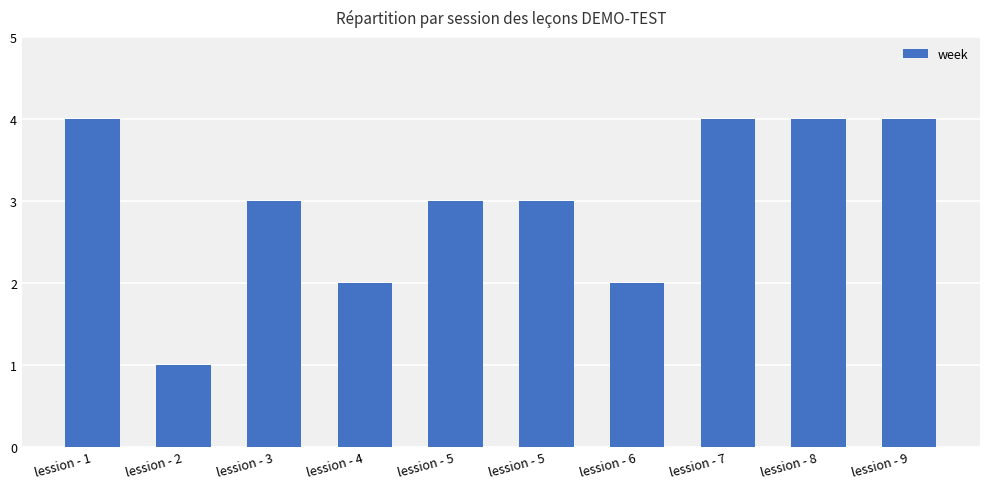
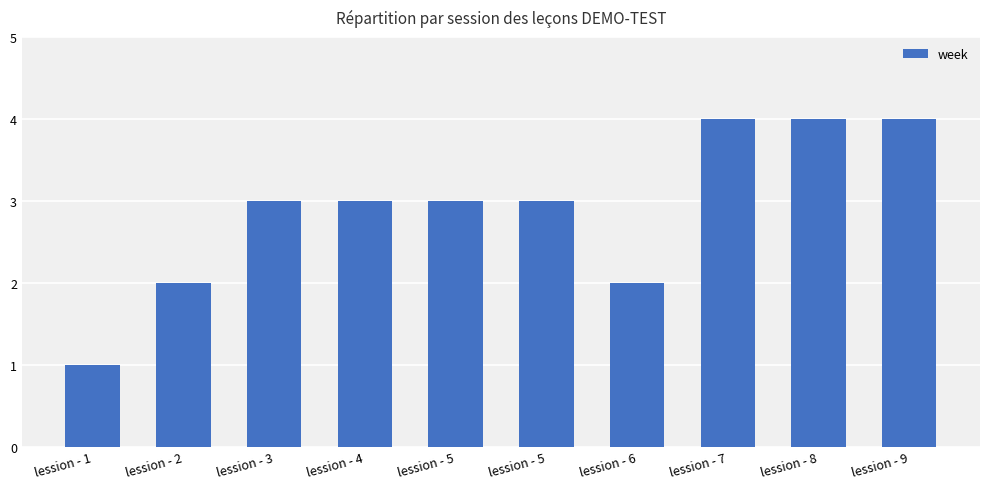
  {
-   "lession - 1": 4,
-   "lession - 2": 1,
+   "lession - 1": 1,
+   "lession - 2": 2,
    "lession - 3": 3,
-   "lession - 4": 2,
+   "lession - 4": 3,
    "lession - 6": 2,
    "lession - 7": 4,
    "lession - 8": 4,
    "lession - 9": 4
  }
